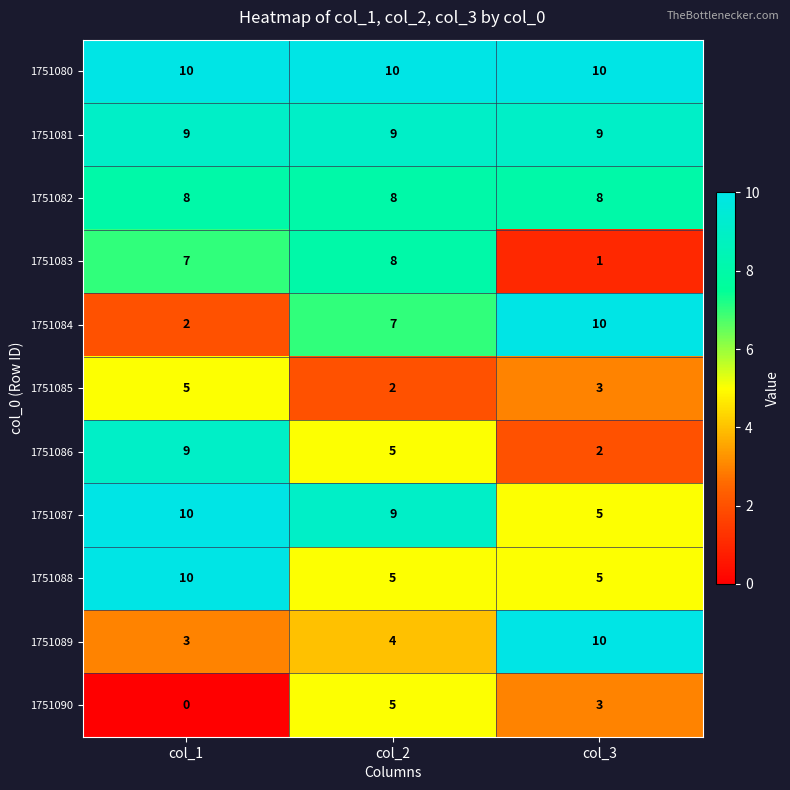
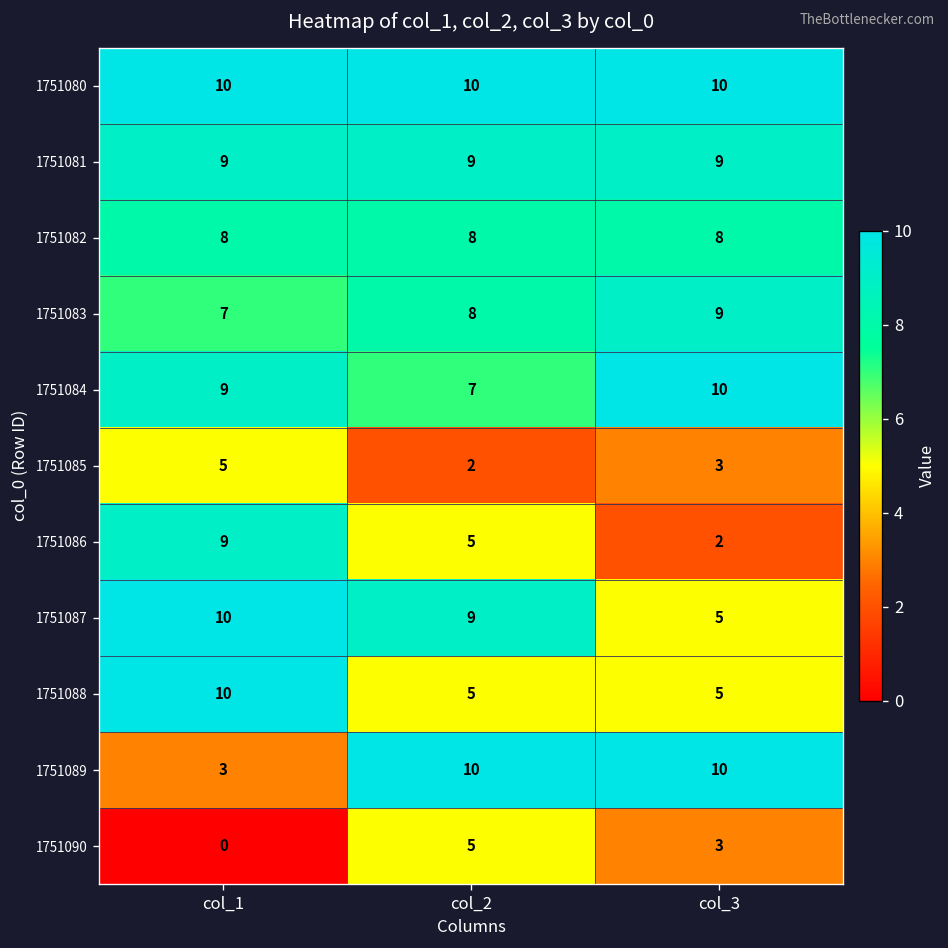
  {
    "1751080": {
      "col_1": 10,
      "col_2": 10,
      "col_3": 10
    },
    "1751081": {
      "col_1": 9,
      "col_2": 9,
      "col_3": 9
    },
    "1751082": {
      "col_1": 8,
      "col_2": 8,
      "col_3": 8
    },
    "1751083": {
      "col_1": 7,
      "col_2": 8,
-     "col_3": 1
+     "col_3": 9
    },
    "1751084": {
-     "col_1": 2,
+     "col_1": 9,
      "col_2": 7,
      "col_3": 10
    },
    "1751085": {
      "col_1": 5,
      "col_2": 2,
      "col_3": 3
    },
    "1751086": {
      "col_1": 9,
      "col_2": 5,
      "col_3": 2
    },
    "1751087": {
      "col_1": 10,
      "col_2": 9,
      "col_3": 5
    },
    "1751088": {
      "col_1": 10,
      "col_2": 5,
      "col_3": 5
    },
    "1751089": {
      "col_1": 3,
-     "col_2": 4,
+     "col_2": 10,
      "col_3": 10
    },
    "1751090": {
      "col_1": 0,
      "col_2": 5,
      "col_3": 3
    }
  }
